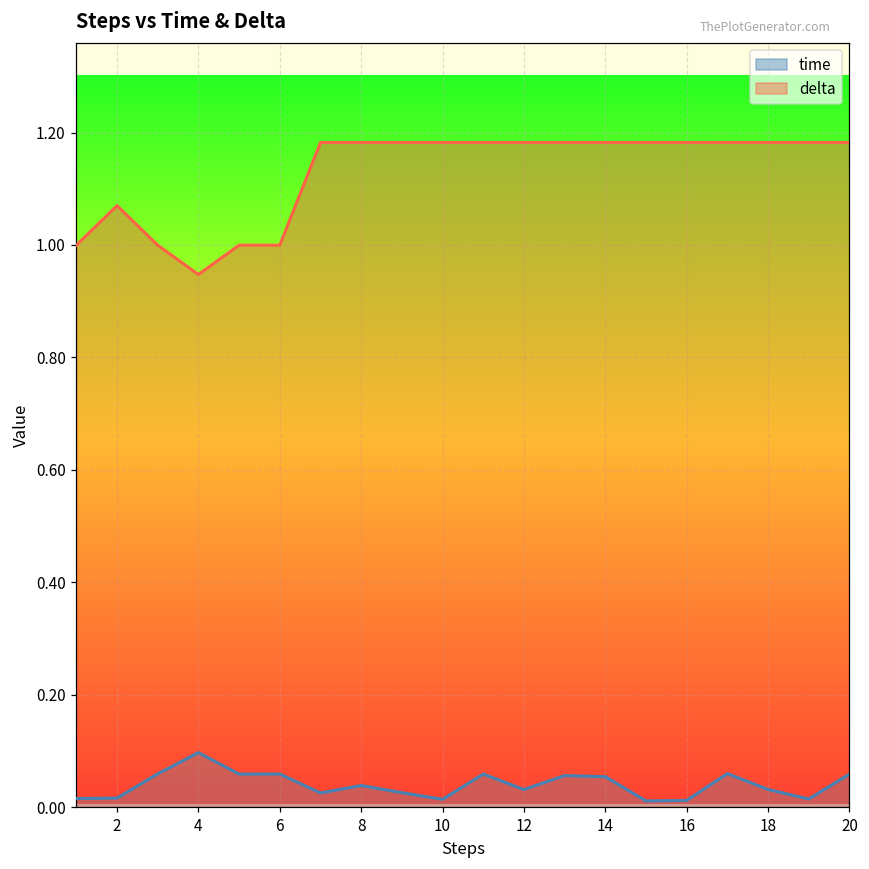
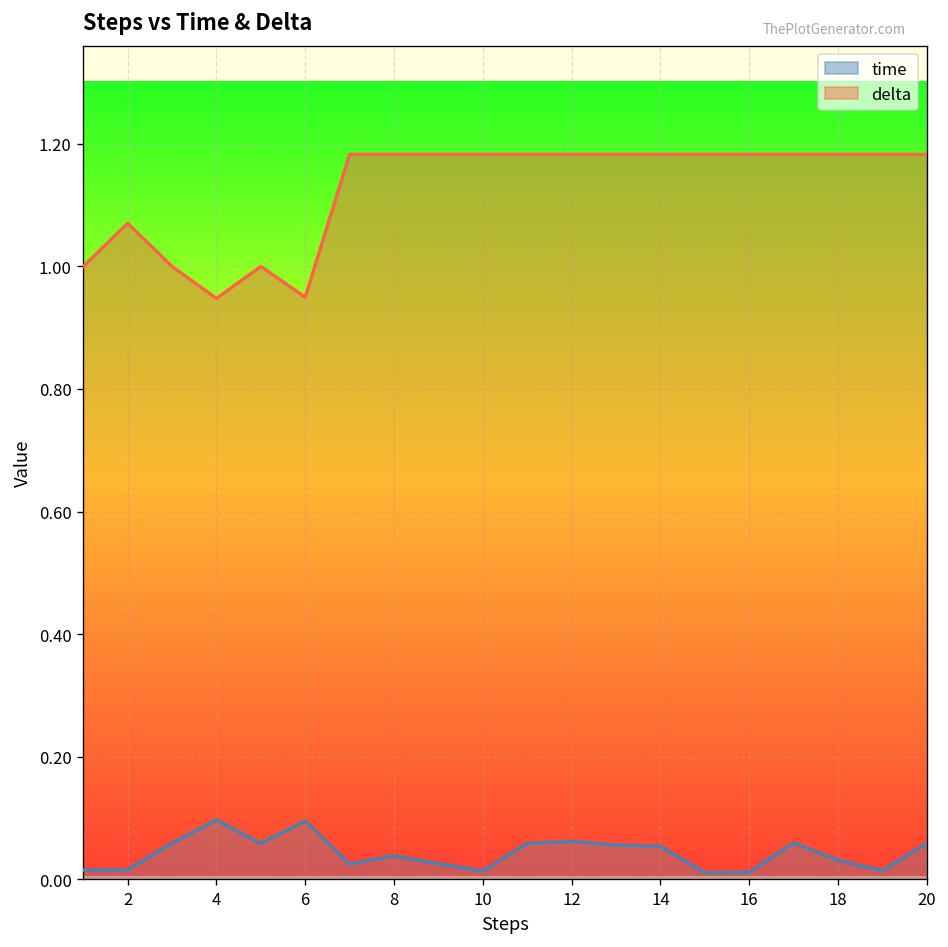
  {
    "time": {
      "2": 0.02,
      "4": 0.10,
-     "6": 0.06,
+     "6": 0.10,
      "8": 0.04,
      "10": 0.01,
-     "12": 0.03,
+     "12": 0.06,
      "14": 0.05,
      "16": 0.01,
      "18": 0.03,
      "20": 0.06
    },
    "delta": {
      "2": 1.07,
      "4": 0.95,
-     "6": 1.00,
+     "6": 0.95,
      "8": 1.18,
      "10": 1.18,
      "12": 1.18,
      "14": 1.18,
      "16": 1.18,
      "18": 1.18,
      "20": 1.18
    }
  }
